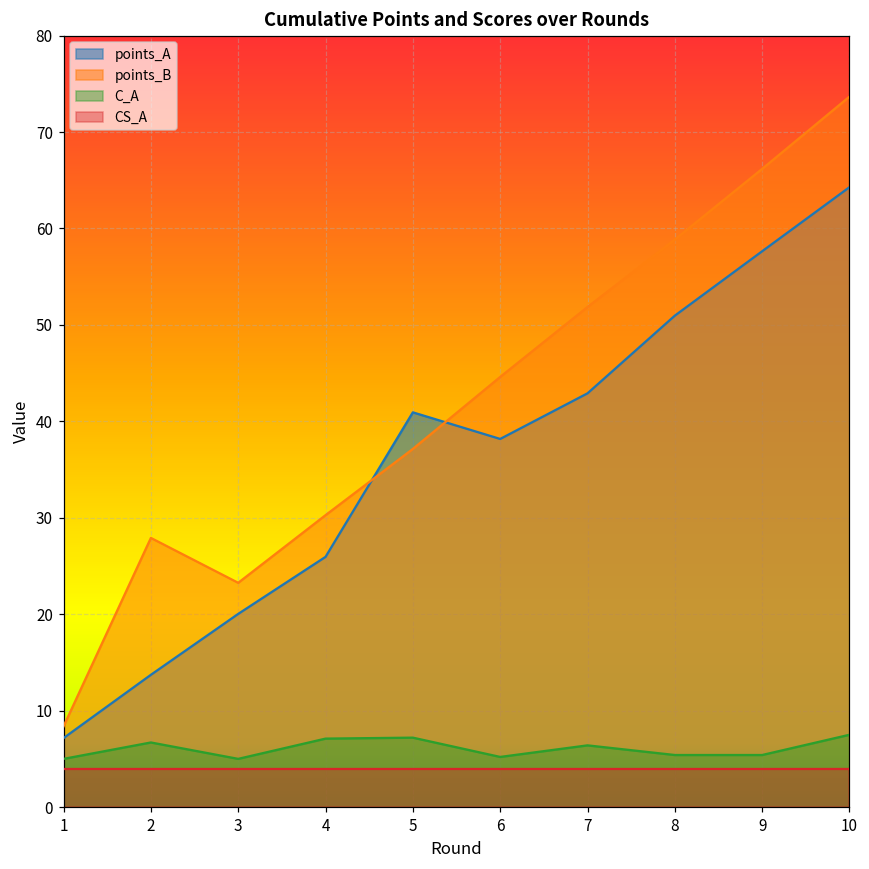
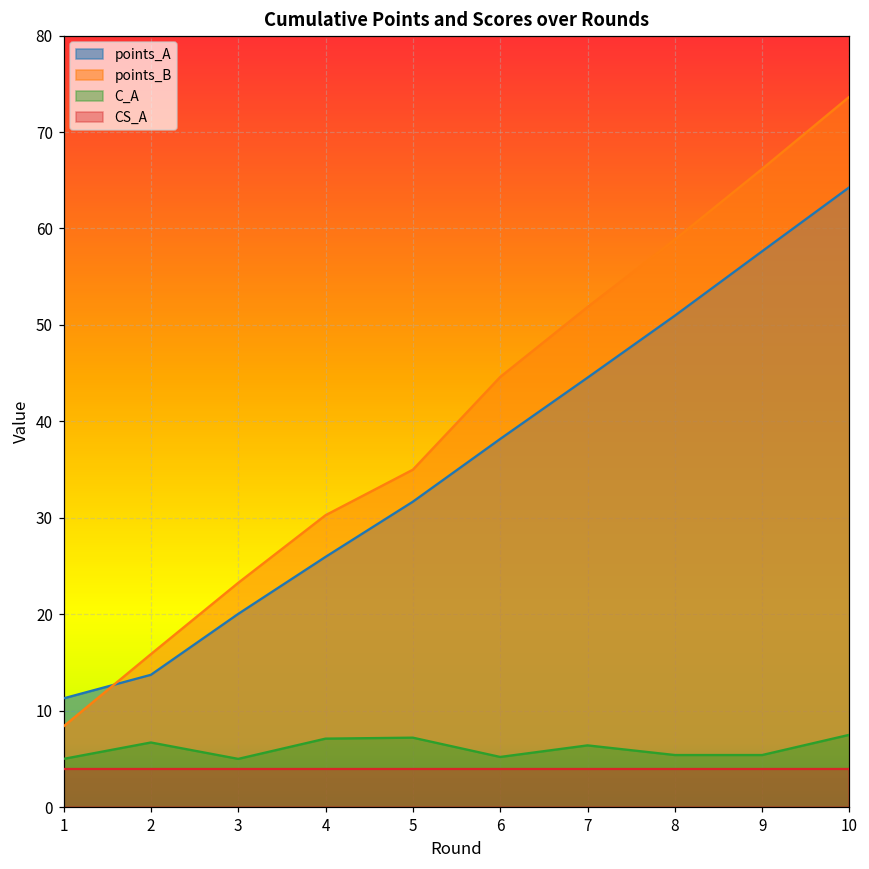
  {
    "points_A": {
-     "1": 7,
+     "1": 11,
      "2": 14,
      "3": 20,
      "4": 26,
-     "5": 41,
+     "5": 32,
      "6": 38,
-     "7": 43,
+     "7": 45,
      "8": 51,
      "9": 58,
      "10": 64
    },
    "points_B": {
      "1": 8,
-     "2": 28,
+     "2": 16,
      "3": 23,
      "4": 30,
-     "5": 37,
+     "5": 35,
      "6": 45,
      "7": 52,
      "8": 59,
      "9": 66,
      "10": 74
    },
    "C_A": {
      "1": 5,
      "2": 7,
      "3": 5,
      "4": 7,
      "5": 7,
      "6": 5,
      "7": 6,
      "8": 5,
      "9": 5,
      "10": 8
    },
    "CS_A": {
      "1": 4,
      "2": 4,
      "3": 4,
      "4": 4,
      "5": 4,
      "6": 4,
      "7": 4,
      "8": 4,
      "9": 4,
      "10": 4
    }
  }
